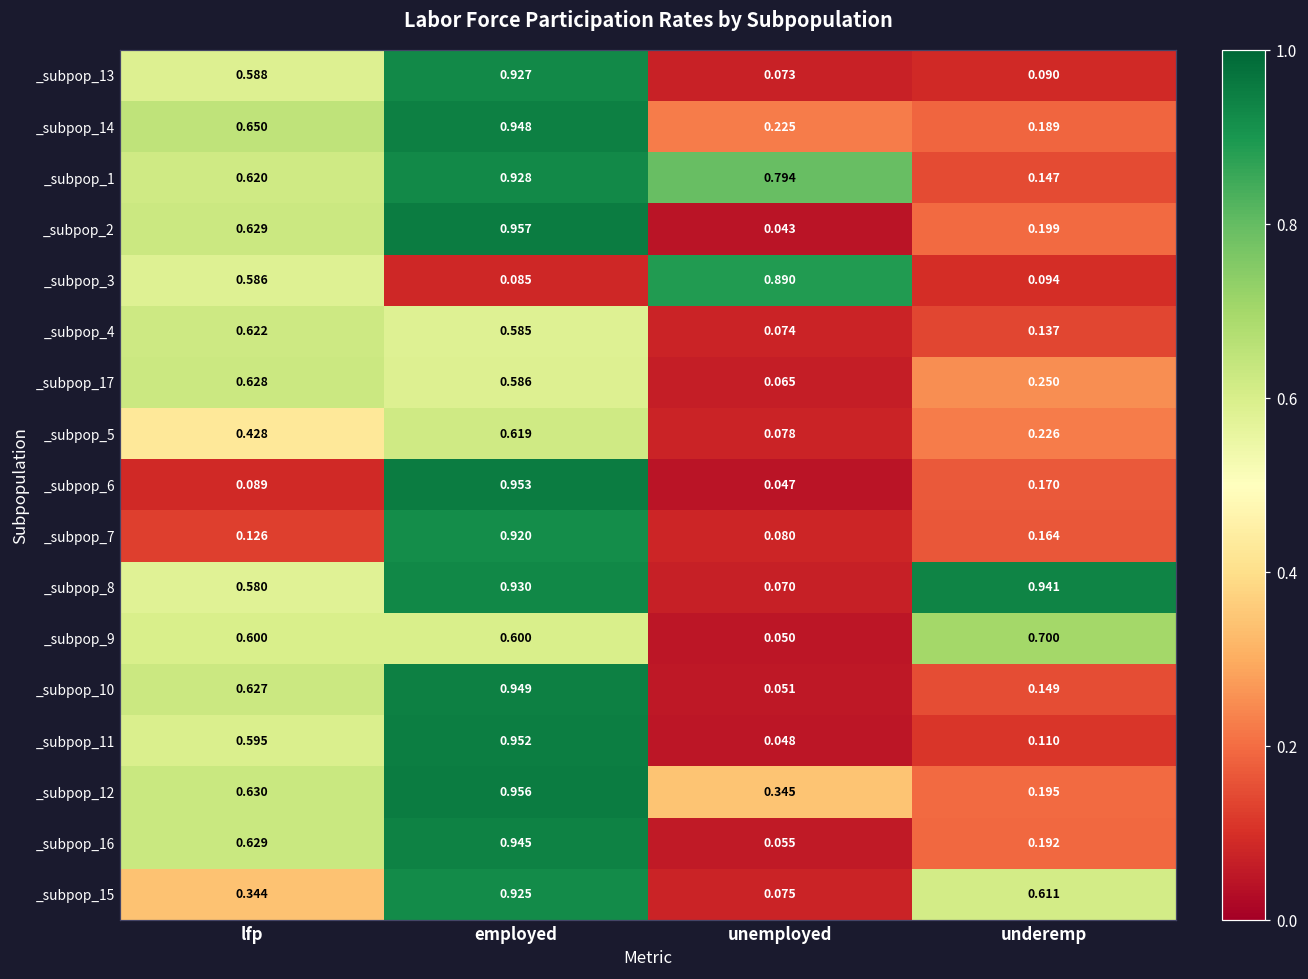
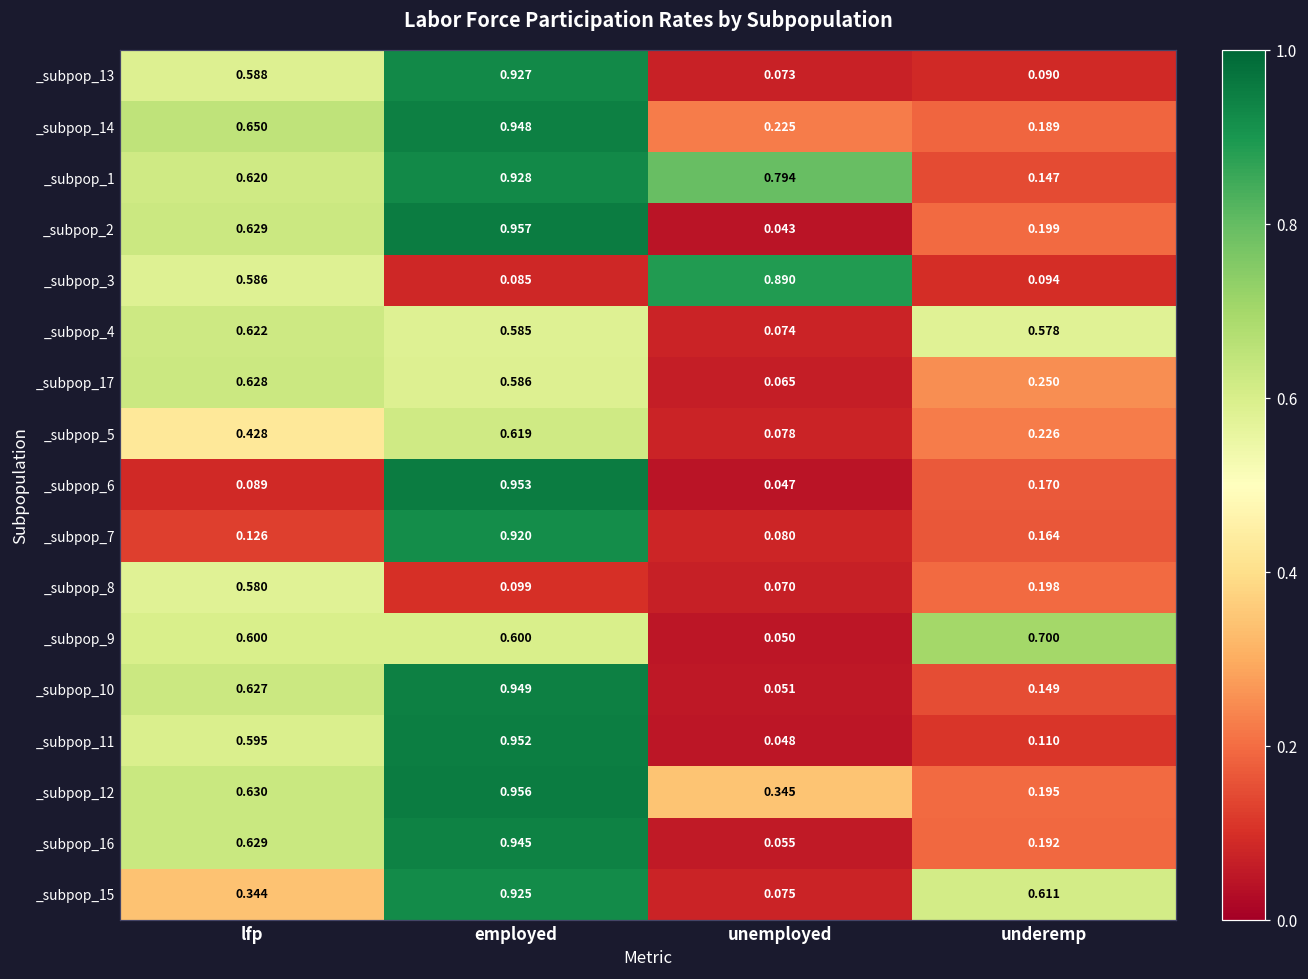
  {
    "_subpop_13": {
      "lfp": 0.588,
      "employed": 0.927,
      "unemployed": 0.073,
      "underemp": 0.090
    },
    "_subpop_14": {
      "lfp": 0.650,
      "employed": 0.948,
      "unemployed": 0.225,
      "underemp": 0.189
    },
    "_subpop_1": {
      "lfp": 0.620,
      "employed": 0.928,
      "unemployed": 0.794,
      "underemp": 0.147
    },
    "_subpop_2": {
      "lfp": 0.629,
      "employed": 0.957,
      "unemployed": 0.043,
      "underemp": 0.199
    },
    "_subpop_3": {
      "lfp": 0.586,
      "employed": 0.085,
      "unemployed": 0.890,
      "underemp": 0.094
    },
    "_subpop_4": {
      "lfp": 0.622,
      "employed": 0.585,
      "unemployed": 0.074,
-     "underemp": 0.137
+     "underemp": 0.578
    },
    "_subpop_17": {
      "lfp": 0.628,
      "employed": 0.586,
      "unemployed": 0.065,
      "underemp": 0.250
    },
    "_subpop_5": {
      "lfp": 0.428,
      "employed": 0.619,
      "unemployed": 0.078,
      "underemp": 0.226
    },
    "_subpop_6": {
      "lfp": 0.089,
      "employed": 0.953,
      "unemployed": 0.047,
      "underemp": 0.170
    },
    "_subpop_7": {
      "lfp": 0.126,
      "employed": 0.920,
      "unemployed": 0.080,
      "underemp": 0.164
    },
    "_subpop_8": {
      "lfp": 0.580,
-     "employed": 0.930,
+     "employed": 0.099,
      "unemployed": 0.070,
-     "underemp": 0.941
+     "underemp": 0.198
    },
    "_subpop_9": {
      "lfp": 0.600,
      "employed": 0.600,
      "unemployed": 0.050,
      "underemp": 0.700
    },
    "_subpop_10": {
      "lfp": 0.627,
      "employed": 0.949,
      "unemployed": 0.051,
      "underemp": 0.149
    },
    "_subpop_11": {
      "lfp": 0.595,
      "employed": 0.952,
      "unemployed": 0.048,
      "underemp": 0.110
    },
    "_subpop_12": {
      "lfp": 0.630,
      "employed": 0.956,
      "unemployed": 0.345,
      "underemp": 0.195
    },
    "_subpop_16": {
      "lfp": 0.629,
      "employed": 0.945,
      "unemployed": 0.055,
      "underemp": 0.192
    },
    "_subpop_15": {
      "lfp": 0.344,
      "employed": 0.925,
      "unemployed": 0.075,
      "underemp": 0.611
    }
  }
